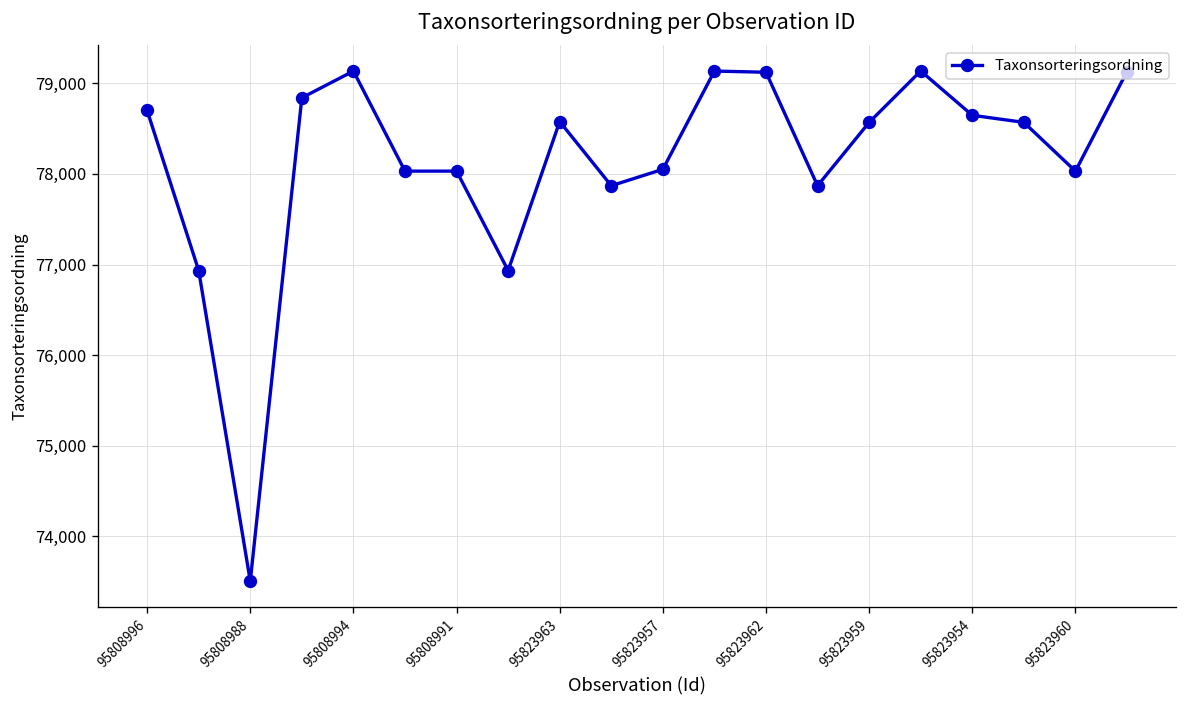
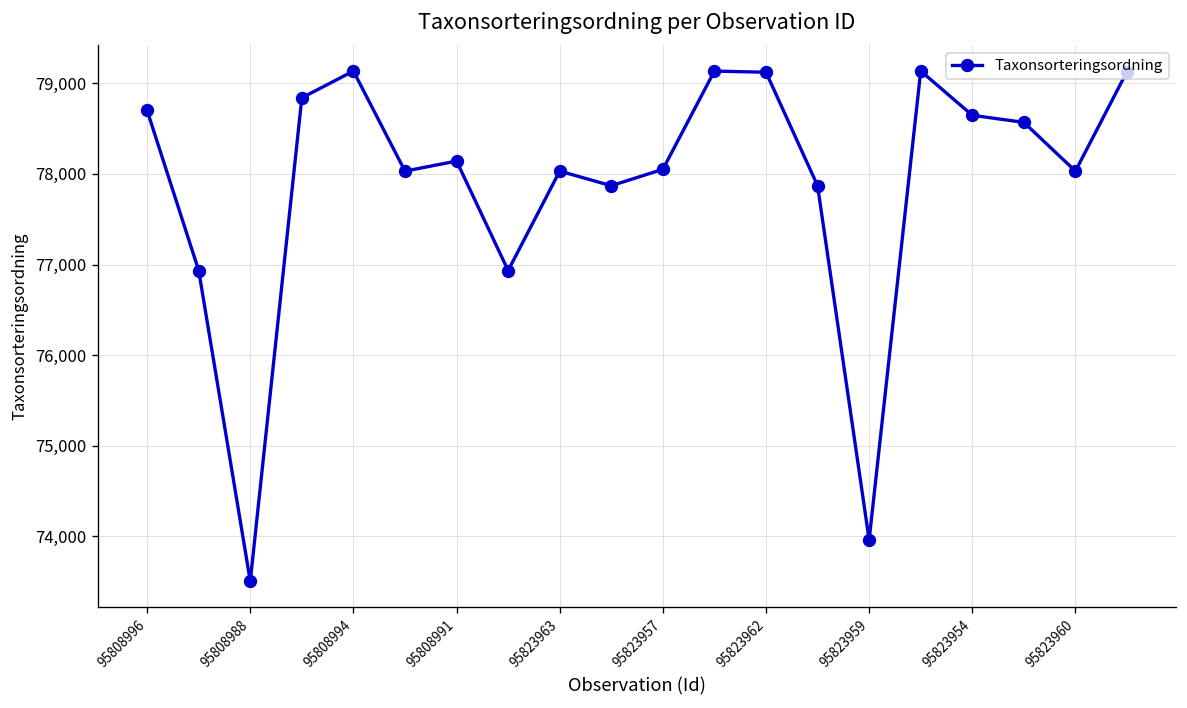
  {
    "95808996": "78,700",
    "95808988": "73,500",
    "95808994": "79,100",
-   "95808991": "78,000",
-   "95823963": "78,600",
+   "95808991": "78,100",
+   "95823963": "78,000",
    "95823957": "78,100",
    "95823962": "79,100",
-   "95823959": "78,600",
+   "95823959": "74,000",
    "95823954": "78,600",
    "95823960": "78,000"
  }
